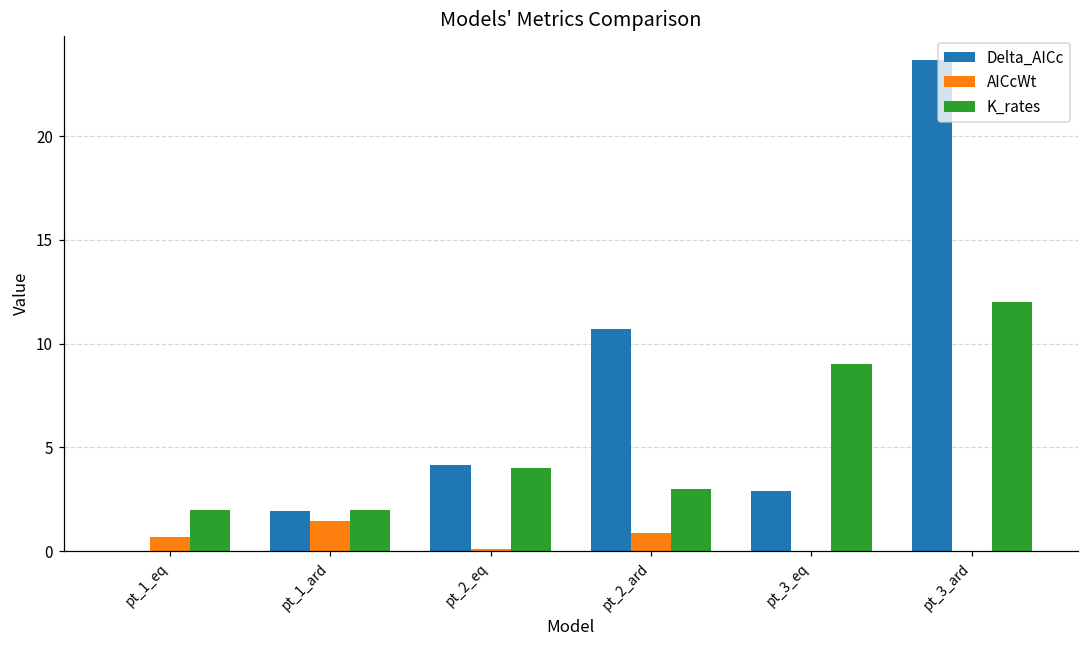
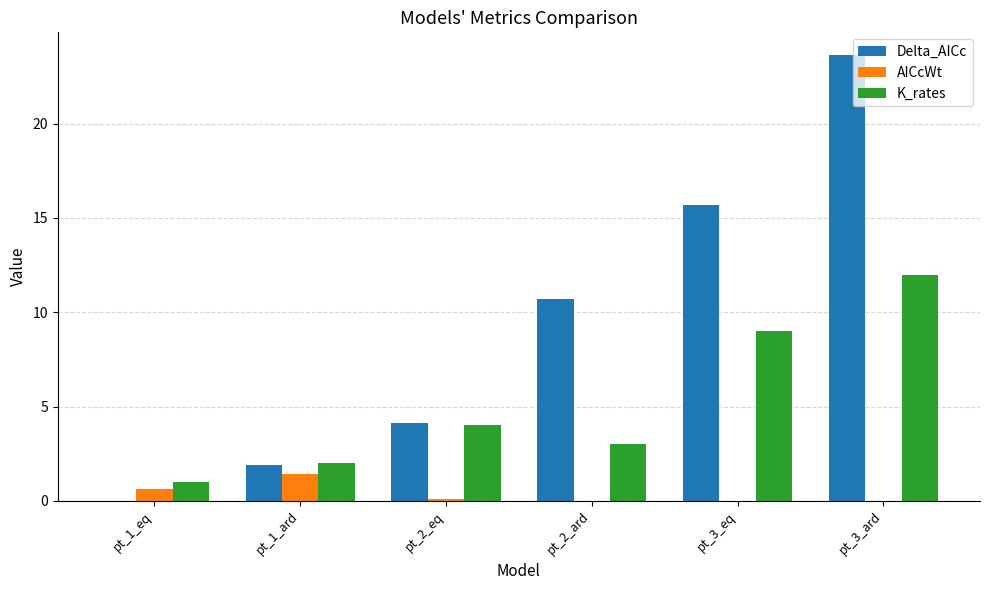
  {
    "Delta_AICc": {
      "pt_1_eq": 0.0,
      "pt_1_ard": 1.9,
      "pt_2_eq": 4.1,
      "pt_2_ard": 10.7,
-     "pt_3_eq": 2.9,
+     "pt_3_eq": 15.7,
      "pt_3_ard": 23.7
    },
    "AICcWt": {
      "pt_1_eq": 0.7,
      "pt_1_ard": 1.4,
-     "pt_2_ard": 0.9
+     "pt_2_ard": 0.0
    },
    "K_rates": {
-     "pt_1_eq": 2,
+     "pt_1_eq": 1,
      "pt_1_ard": 2,
      "pt_2_eq": 4,
      "pt_2_ard": 3,
      "pt_3_eq": 9,
      "pt_3_ard": 12
    }
  }
